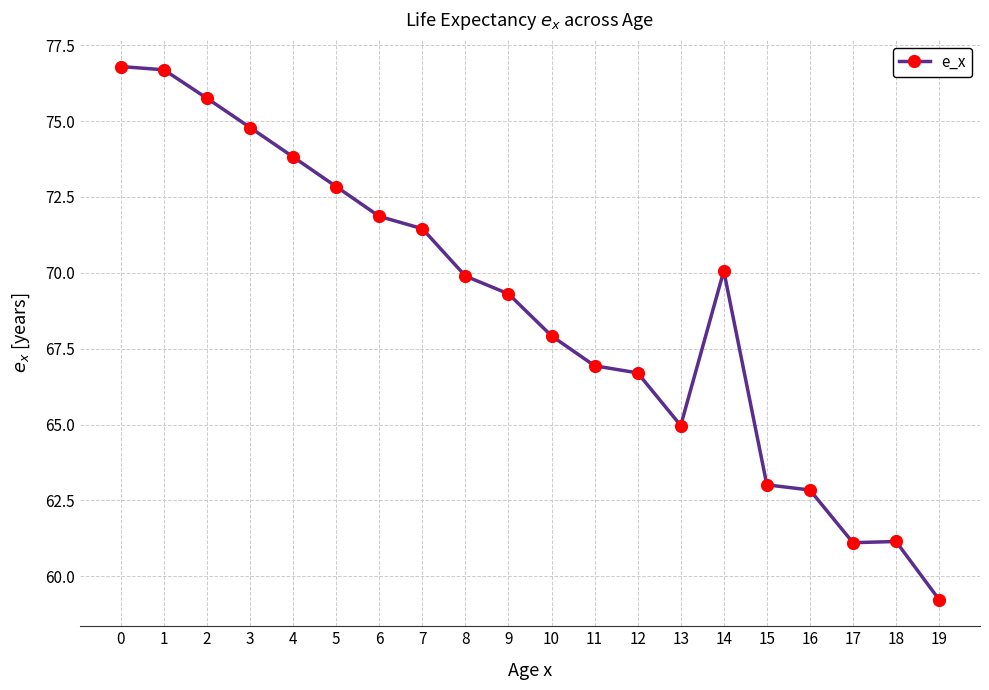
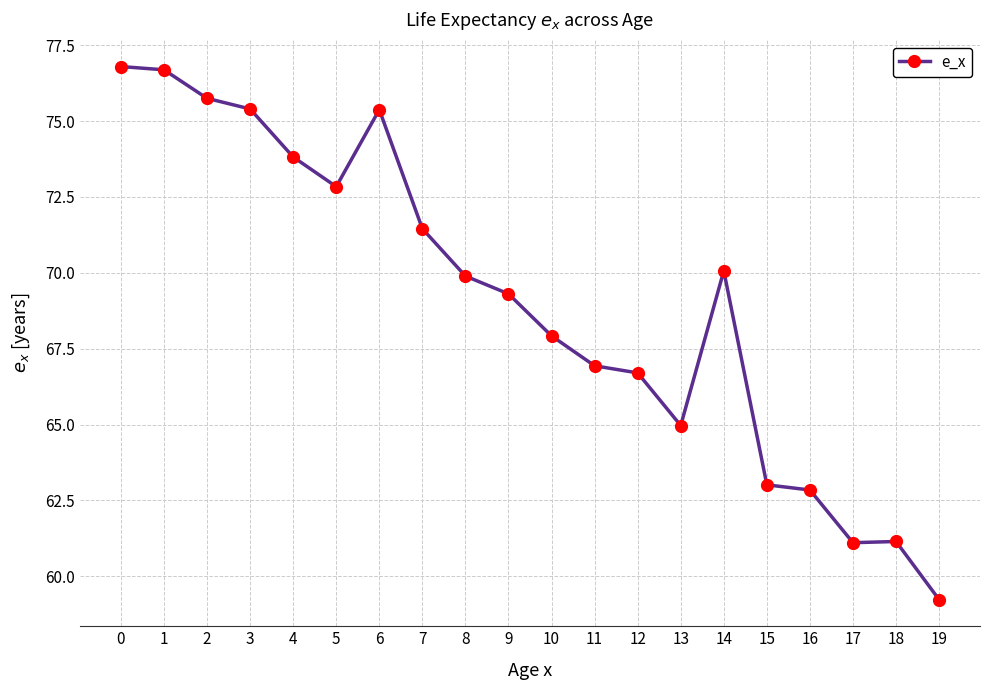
  {
    "0": 76.8,
    "1": 76.7,
    "2": 75.8,
-   "3": 74.8,
+   "3": 75.4,
    "4": 73.8,
    "5": 72.8,
-   "6": 71.9,
+   "6": 75.4,
    "7": 71.5,
    "8": 69.9,
    "9": 69.3,
    "10": 67.9,
    "11": 66.9,
    "12": 66.7,
    "13": 65.0,
    "14": 70.1,
    "15": 63.0,
    "16": 62.8,
    "17": 61.1,
    "18": 61.1,
    "19": 59.2
  }
